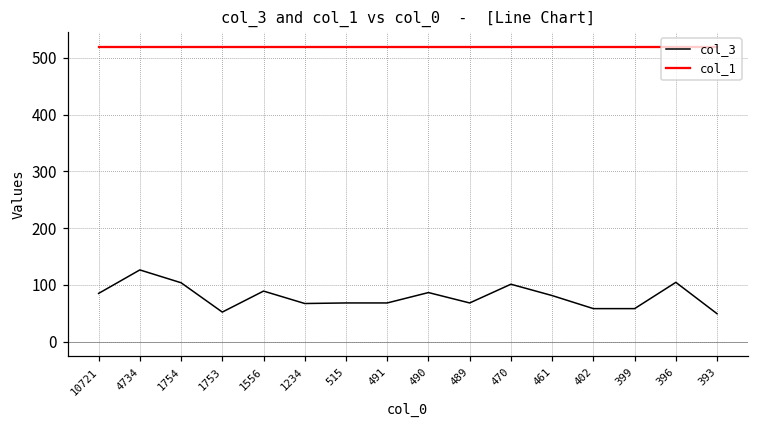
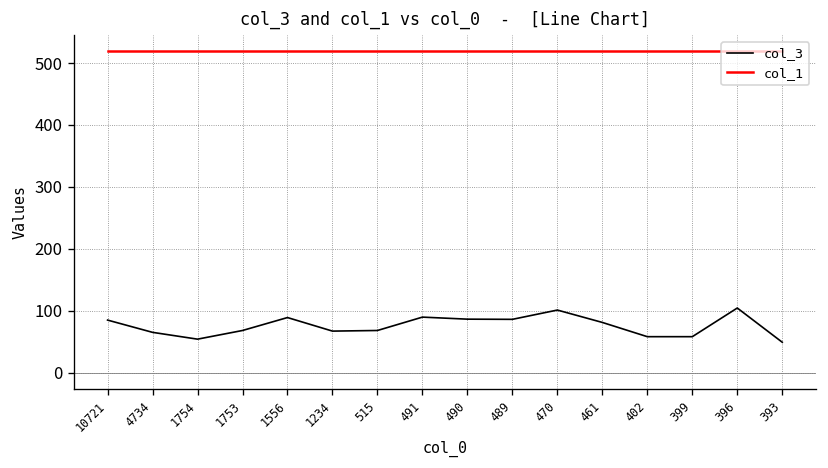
  {
    "col_3": {
      "10721": 80,
-     "4734": 130,
-     "1754": 100,
-     "1753": 50,
+     "4734": 70,
+     "1754": 50,
+     "1753": 70,
      "1556": 90,
      "1234": 70,
      "515": 70,
-     "491": 70,
+     "491": 90,
      "490": 90,
-     "489": 70,
+     "489": 90,
      "470": 100,
      "461": 80,
      "402": 60,
      "399": 60,
      "396": 100,
      "393": 50
    },
    "col_1": {
      "10721": 520,
      "4734": 520,
      "1754": 520,
      "1753": 520,
      "1556": 520,
      "1234": 520,
      "515": 520,
      "491": 520,
      "490": 520,
      "489": 520,
      "470": 520,
      "461": 520,
      "402": 520,
      "399": 520
    }
  }
